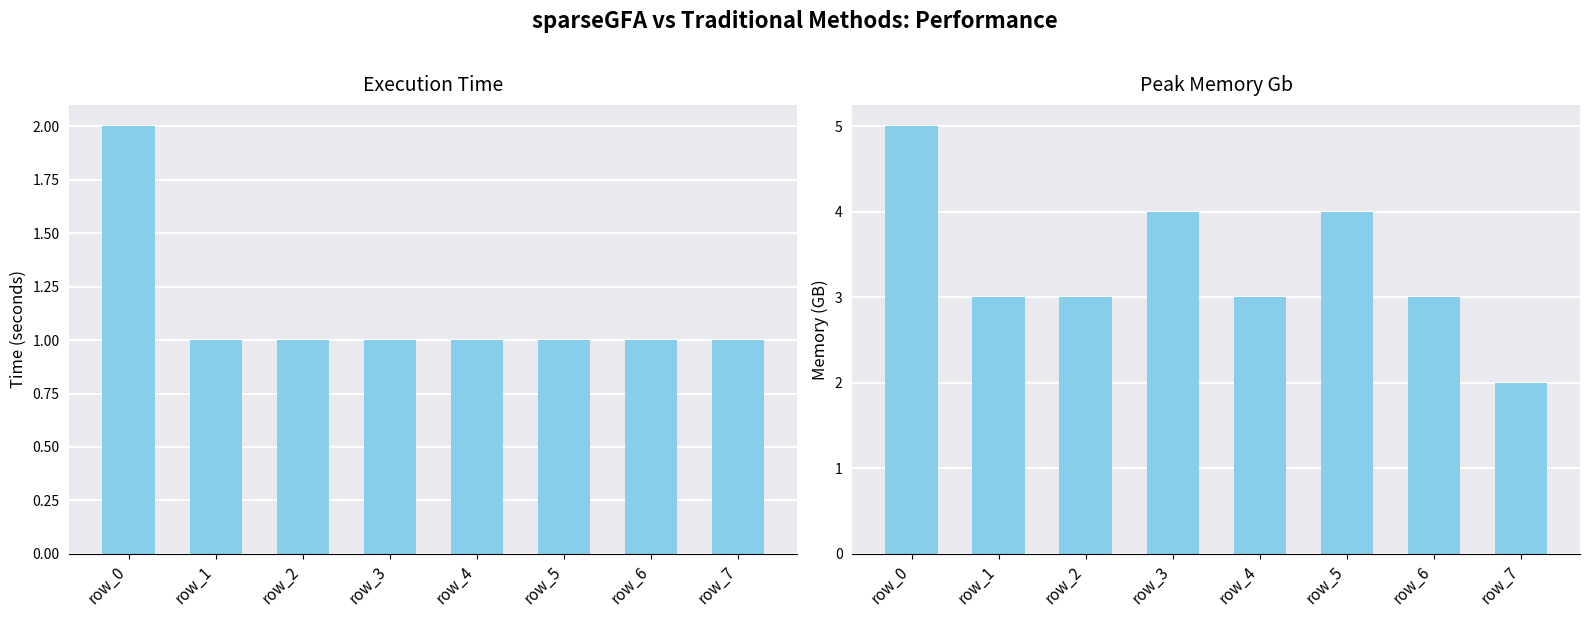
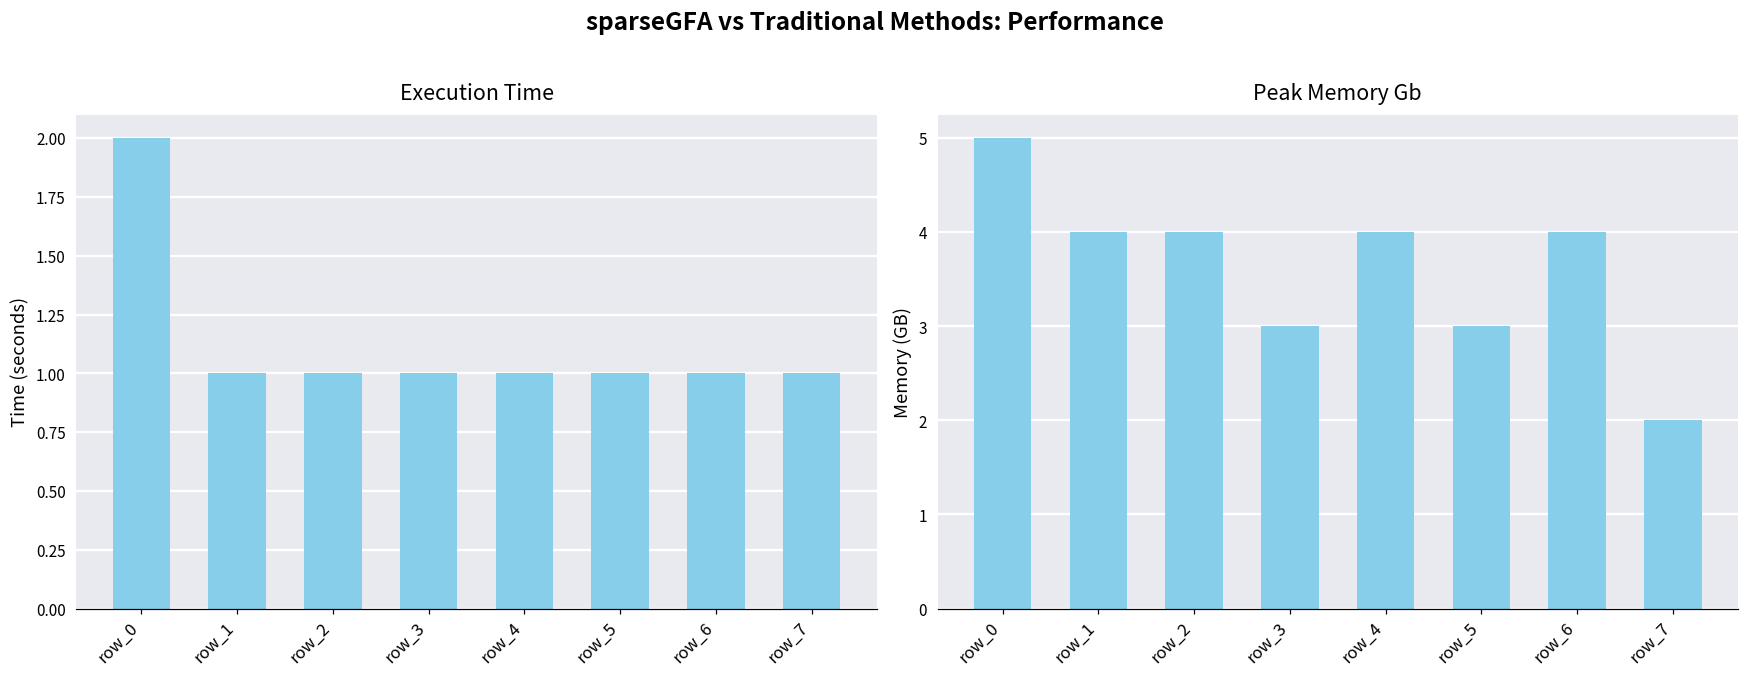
  {
    "Execution Time": {
      "row_0": 2.00,
      "row_1": 1.00,
      "row_2": 1.00,
      "row_3": 1.00,
      "row_4": 1.00,
      "row_5": 1.00,
      "row_6": 1.00,
      "row_7": 1.00
    },
    "Peak Memory Gb": {
      "row_0": 5.0,
-     "row_1": 3.0,
-     "row_2": 3.0,
-     "row_3": 4.0,
-     "row_4": 3.0,
-     "row_5": 4.0,
-     "row_6": 3.0,
+     "row_1": 4.0,
+     "row_2": 4.0,
+     "row_3": 3.0,
+     "row_4": 4.0,
+     "row_5": 3.0,
+     "row_6": 4.0,
      "row_7": 2.0
    }
  }
